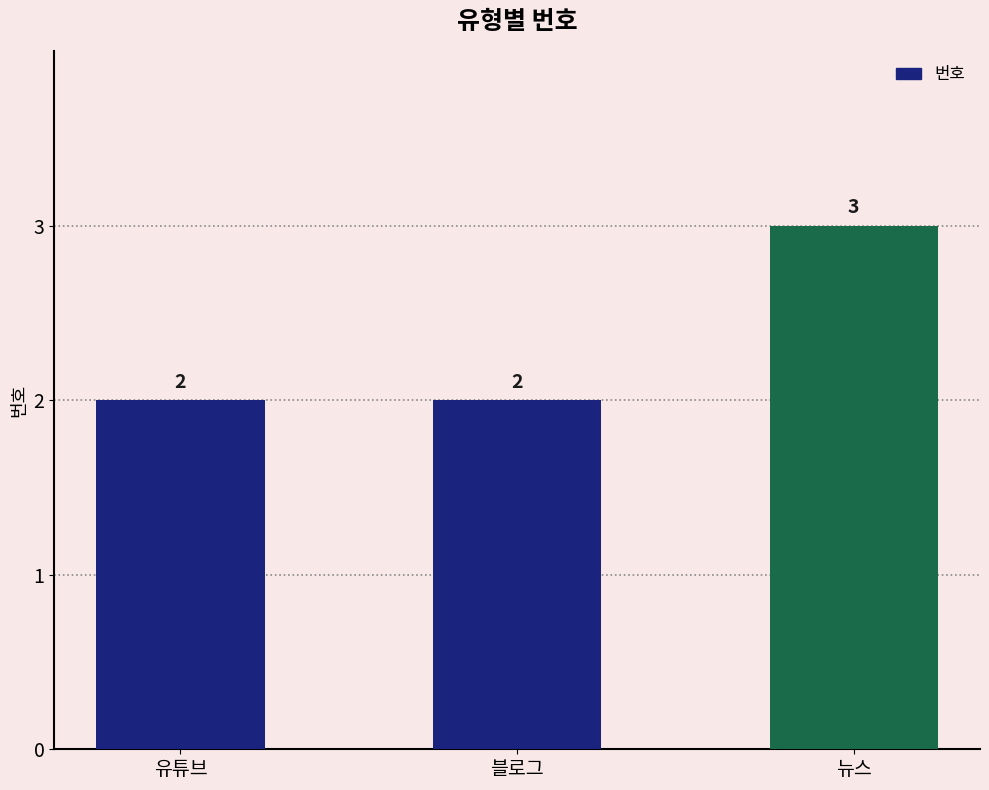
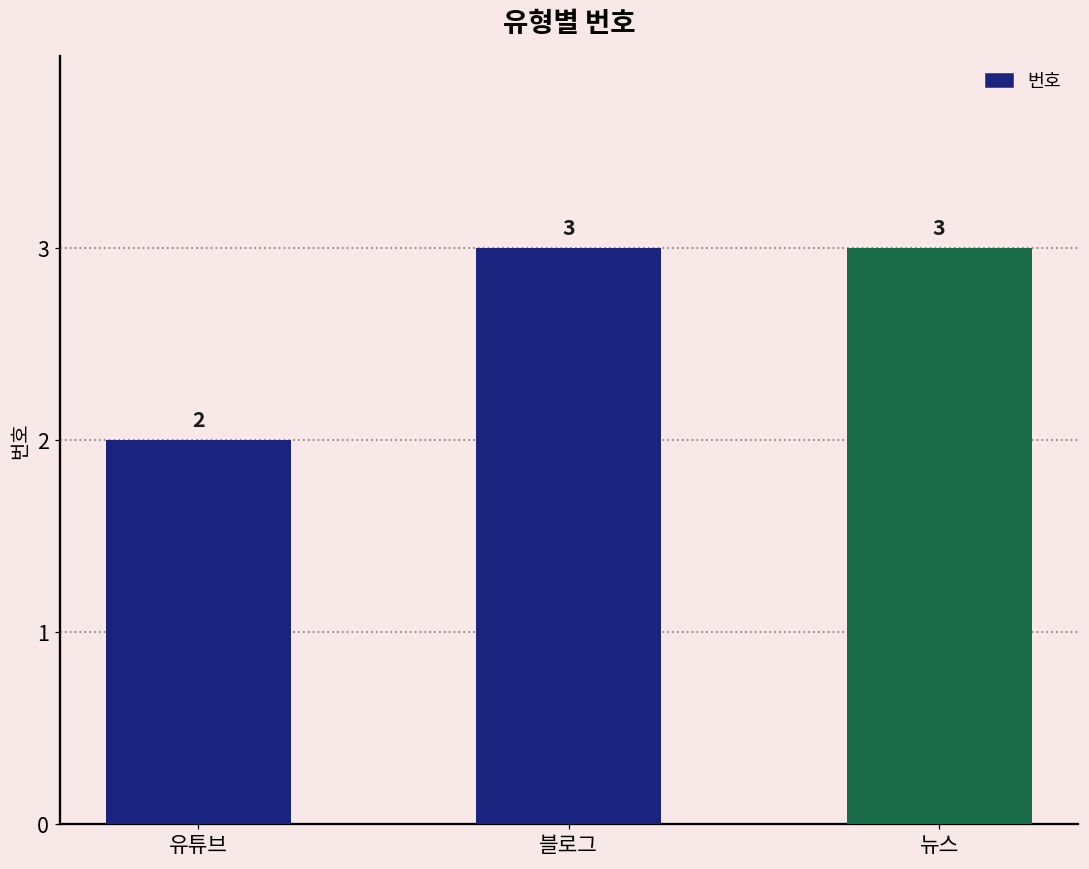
  {
    "유튜브": 2,
-   "블로그": 2,
+   "블로그": 3,
    "뉴스": 3
  }
